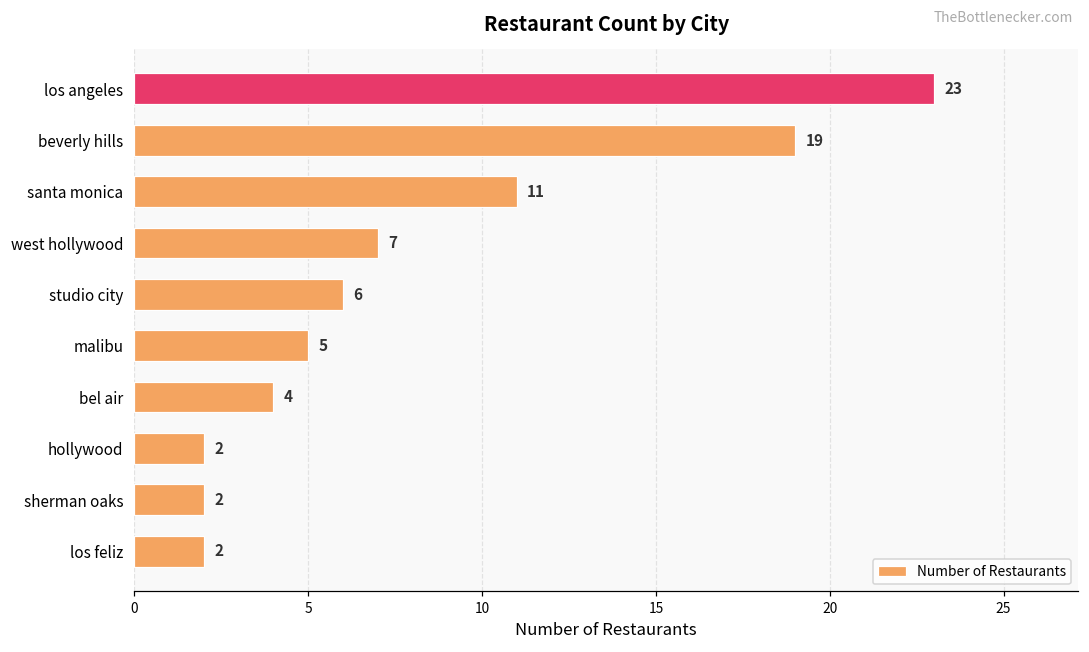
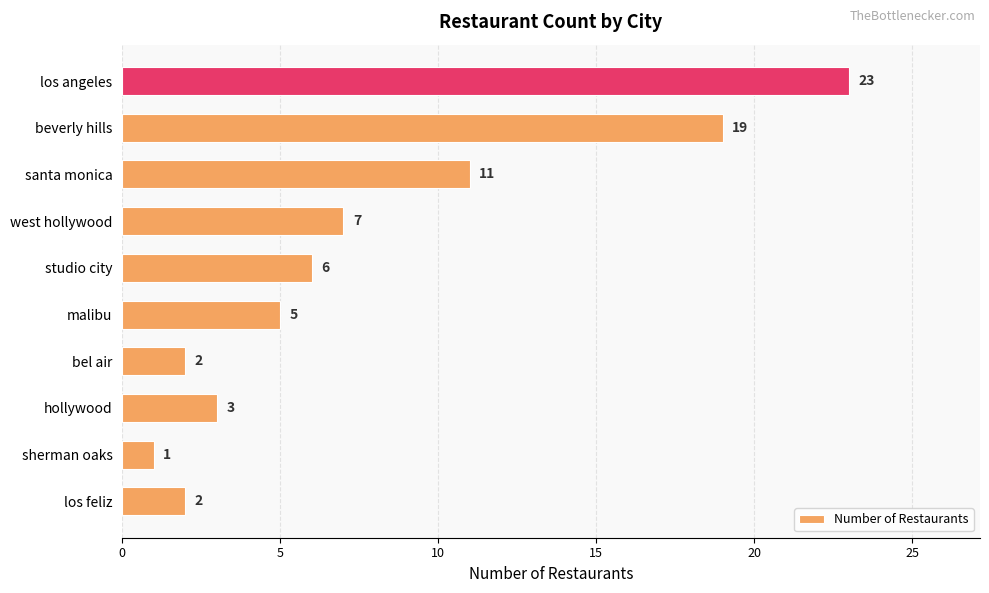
  {
    "los angeles": 23,
    "beverly hills": 19,
    "santa monica": 11,
    "west hollywood": 7,
    "studio city": 6,
    "malibu": 5,
-   "bel air": 4,
-   "hollywood": 2,
-   "sherman oaks": 2,
+   "bel air": 2,
+   "hollywood": 3,
+   "sherman oaks": 1,
    "los feliz": 2
  }
